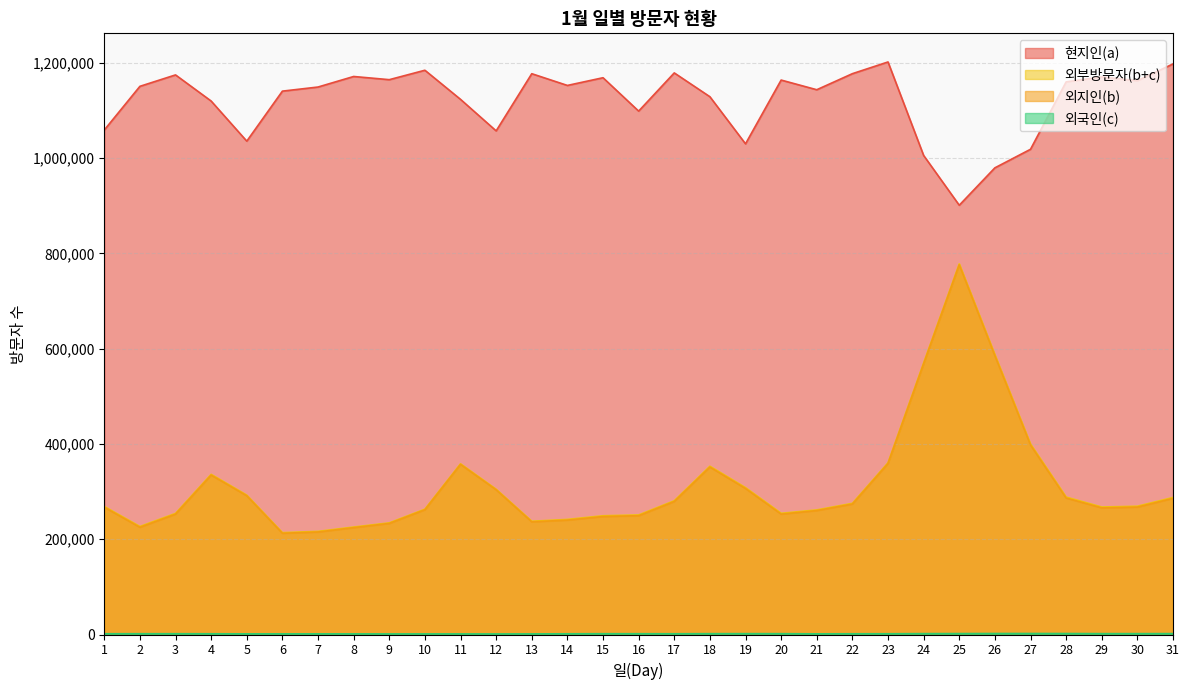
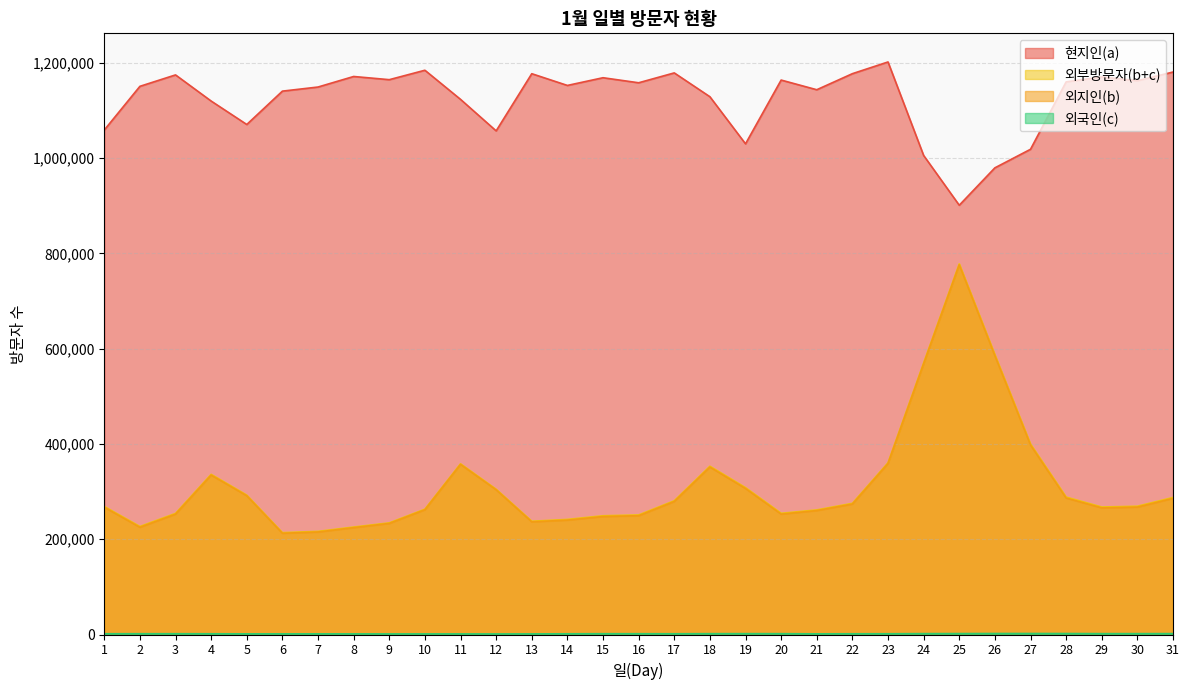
  {
    "현지인(a)": {
      "1": "1,060,000",
      "2": "1,150,000",
      "3": "1,170,000",
      "4": "1,120,000",
-     "5": "1,040,000",
+     "5": "1,070,000",
      "6": "1,140,000",
      "7": "1,150,000",
      "8": "1,170,000",
      "9": "1,160,000",
      "10": "1,180,000",
      "11": "1,120,000",
      "12": "1,060,000",
      "13": "1,180,000",
      "14": "1,150,000",
      "15": "1,170,000",
-     "16": "1,100,000",
+     "16": "1,160,000",
      "17": "1,180,000",
      "18": "1,130,000",
      "19": "1,030,000",
      "20": "1,160,000",
      "21": "1,140,000",
      "22": "1,180,000",
      "23": "1,200,000",
      "24": "1,010,000",
      "25": "900,000",
      "26": "980,000",
      "27": "1,020,000",
-     "31": "1,200,000"
+     "31": "1,180,000"
    },
    "외국인(c)": {
      "1": "0",
      "2": "0",
      "3": "0",
      "4": "0",
      "5": "0",
      "6": "0",
      "7": "0",
      "8": "0",
      "9": "0",
      "10": "0",
      "11": "0",
      "12": "0",
      "13": "0",
      "14": "0",
      "15": "0",
      "16": "0",
      "17": "0",
      "18": "0",
      "19": "0",
      "20": "0",
      "21": "0",
      "22": "0",
      "23": "0",
      "24": "0",
      "25": "0",
      "26": "0",
      "27": "0",
      "28": "0",
      "29": "0",
      "30": "0",
      "31": "0"
    }
  }
